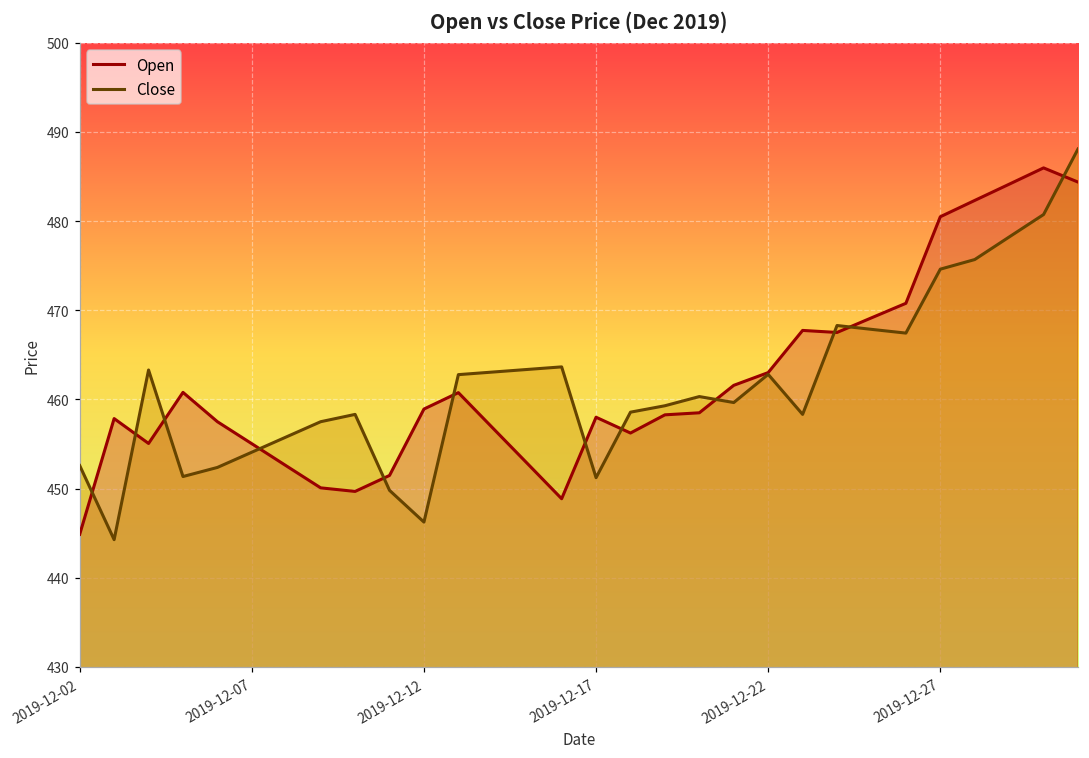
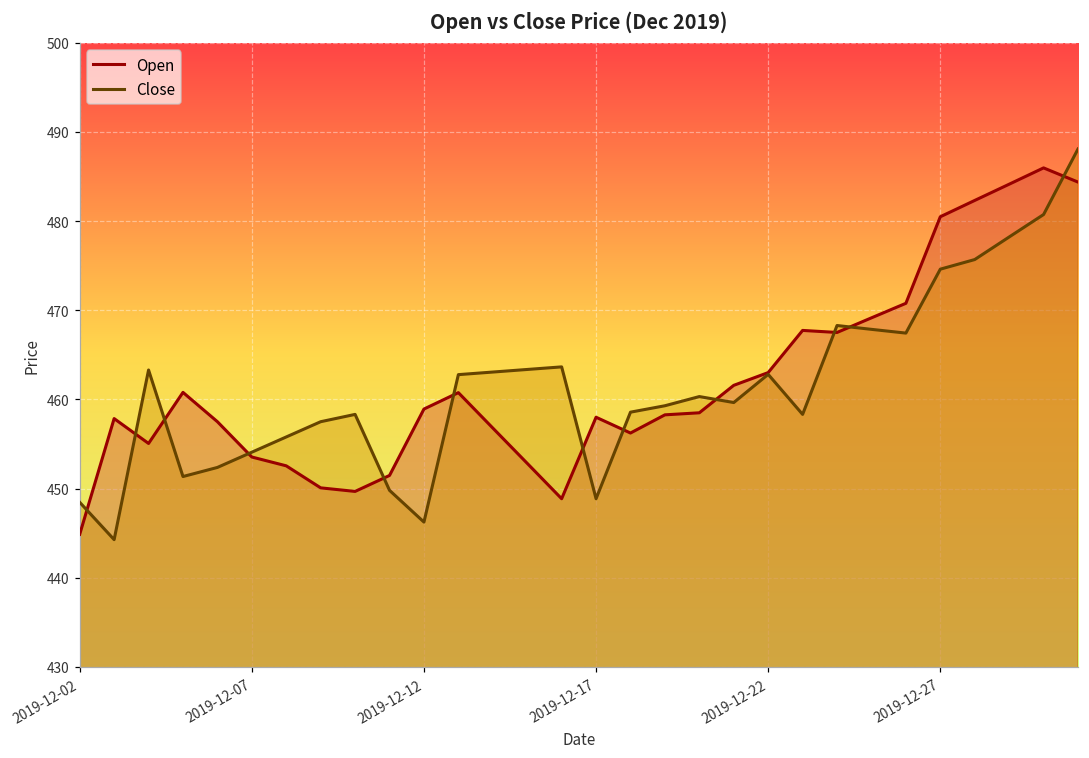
  {
    "Open": {
      "2019-12-02": 445,
-     "2019-12-07": 455,
+     "2019-12-07": 454,
      "2019-12-12": 459,
      "2019-12-17": 458,
      "2019-12-27": 480
    },
    "Close": {
-     "2019-12-02": 453,
+     "2019-12-02": 448,
      "2019-12-07": 454,
      "2019-12-12": 446,
-     "2019-12-17": 451,
+     "2019-12-17": 449,
      "2019-12-27": 475
    }
  }
